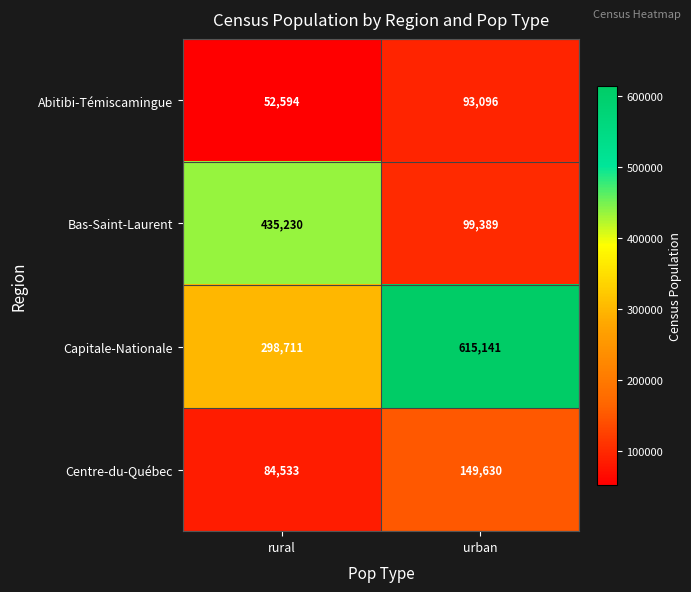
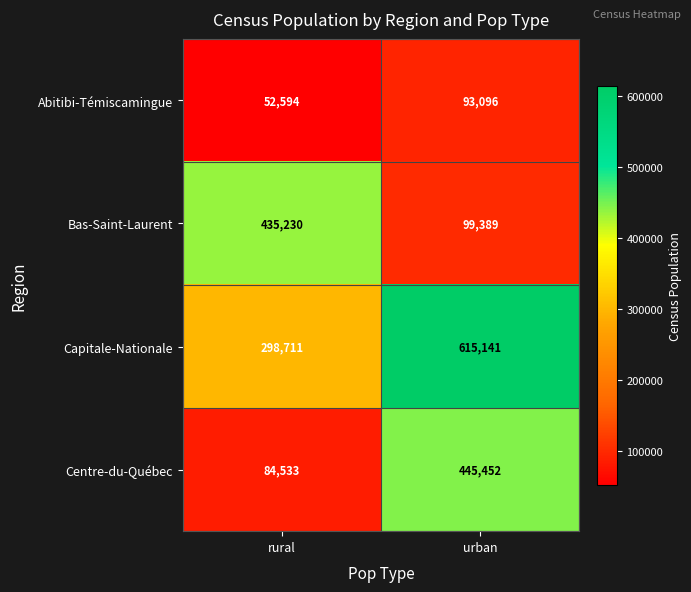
  {
    "Abitibi-Témiscamingue": {
      "rural": "52,594",
      "urban": "93,096"
    },
    "Bas-Saint-Laurent": {
      "rural": "435,230",
      "urban": "99,389"
    },
    "Capitale-Nationale": {
      "rural": "298,711",
      "urban": "615,141"
    },
    "Centre-du-Québec": {
      "rural": "84,533",
-     "urban": "149,630"
+     "urban": "445,452"
    }
  }
